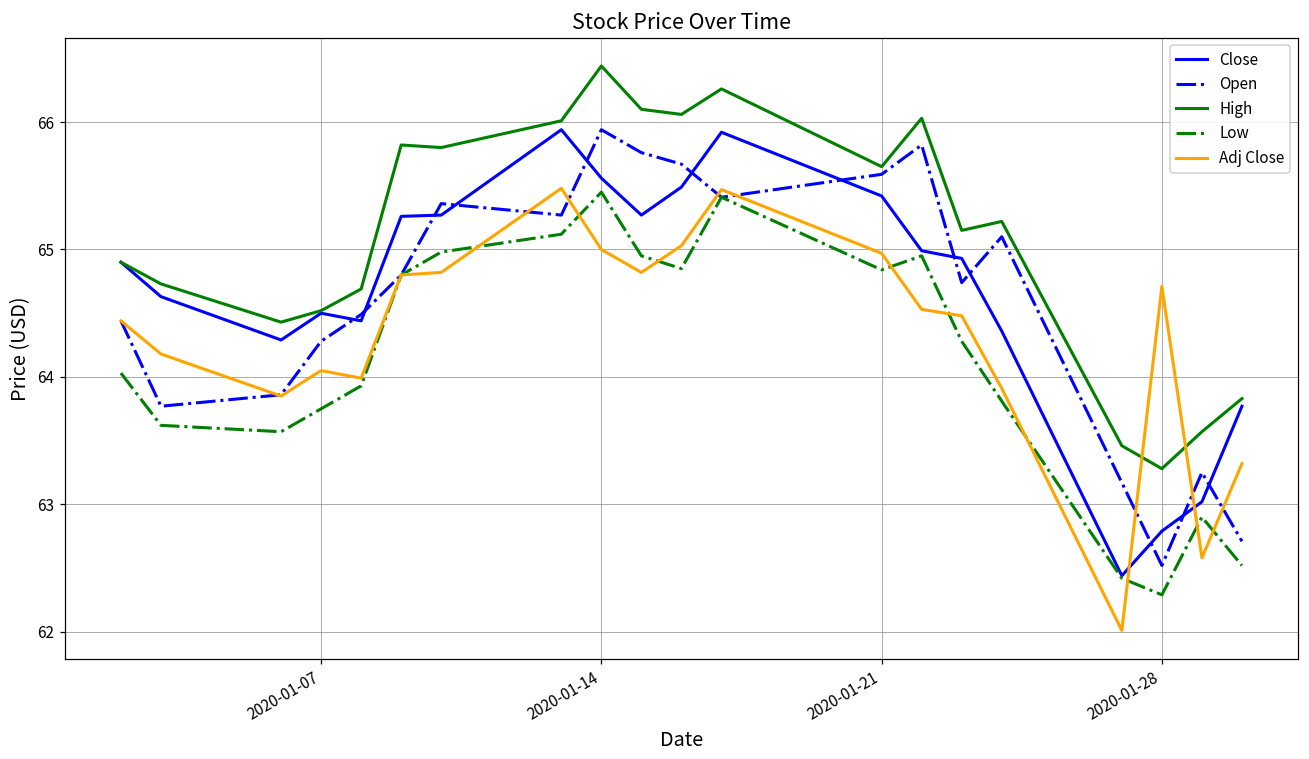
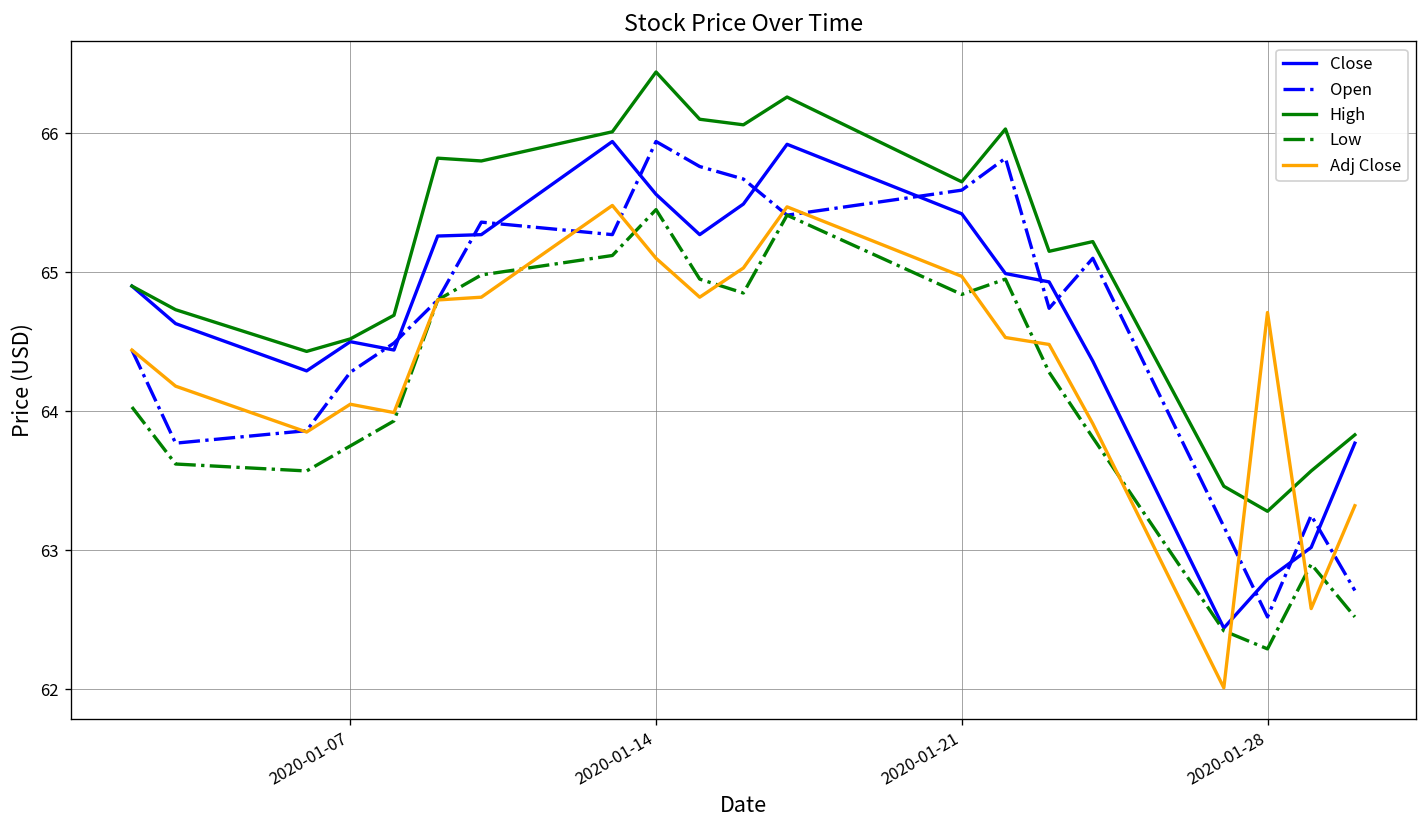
  {
    "Adj Close": {
      "2020-01-07": 64.05,
-     "2020-01-14": 65.0,
+     "2020-01-14": 65.1,
      "2020-01-21": 64.97,
      "2020-01-28": 64.7
    }
  }
